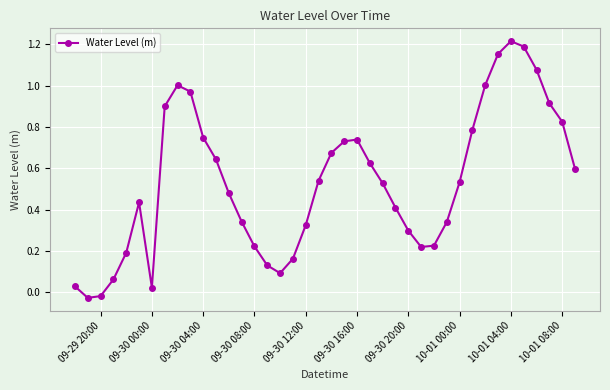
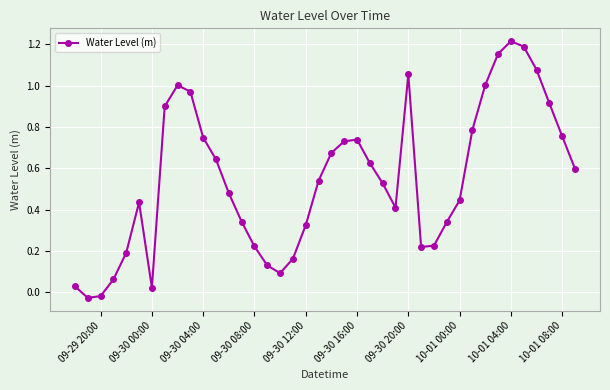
  {
    "09-29 20:00": -0.02,
    "09-30 00:00": 0.02,
    "09-30 04:00": 0.75,
    "09-30 08:00": 0.22,
    "09-30 12:00": 0.33,
    "09-30 16:00": 0.74,
-   "09-30 20:00": 0.30,
-   "10-01 00:00": 0.53,
+   "09-30 20:00": 1.05,
+   "10-01 00:00": 0.45,
    "10-01 04:00": 1.22,
-   "10-01 08:00": 0.83
+   "10-01 08:00": 0.76
  }
